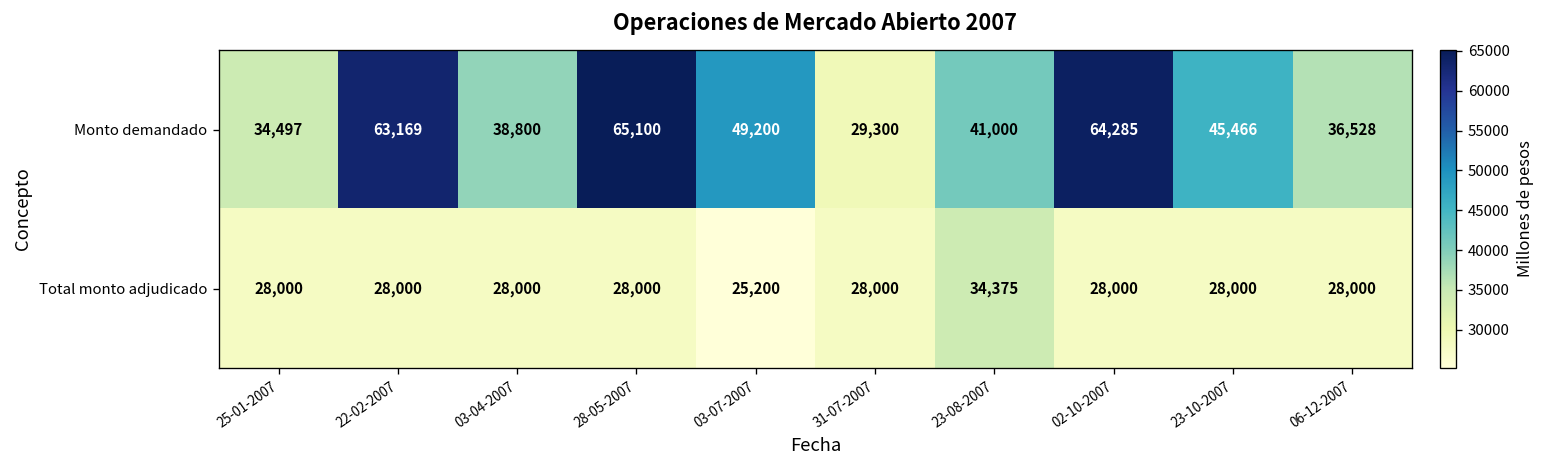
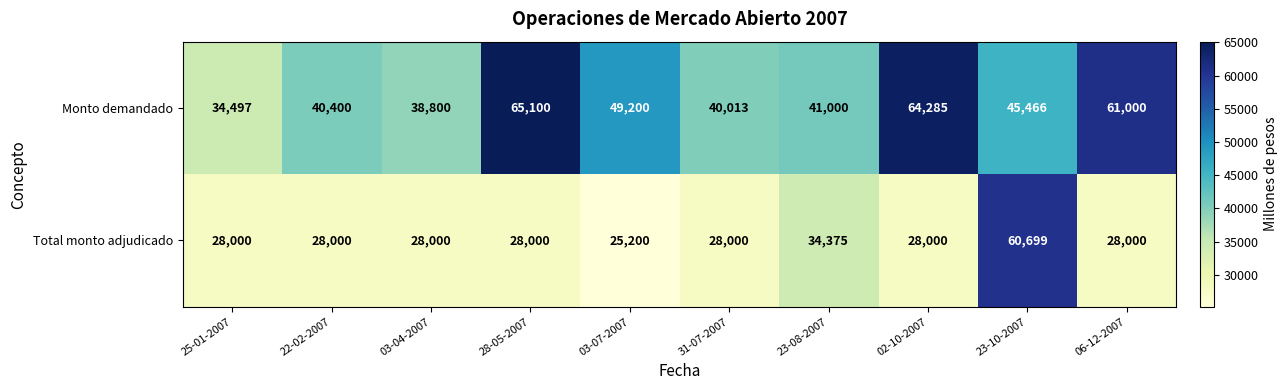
  {
    "Monto demandado": {
      "25-01-2007": "34,497",
-     "22-02-2007": "63,169",
+     "22-02-2007": "40,400",
      "03-04-2007": "38,800",
      "28-05-2007": "65,100",
      "03-07-2007": "49,200",
-     "31-07-2007": "29,300",
+     "31-07-2007": "40,013",
      "23-08-2007": "41,000",
      "02-10-2007": "64,285",
      "23-10-2007": "45,466",
-     "06-12-2007": "36,528"
+     "06-12-2007": "61,000"
    },
    "Total monto adjudicado": {
      "25-01-2007": "28,000",
      "22-02-2007": "28,000",
      "03-04-2007": "28,000",
      "28-05-2007": "28,000",
      "03-07-2007": "25,200",
      "31-07-2007": "28,000",
      "23-08-2007": "34,375",
      "02-10-2007": "28,000",
-     "23-10-2007": "28,000",
+     "23-10-2007": "60,699",
      "06-12-2007": "28,000"
    }
  }
